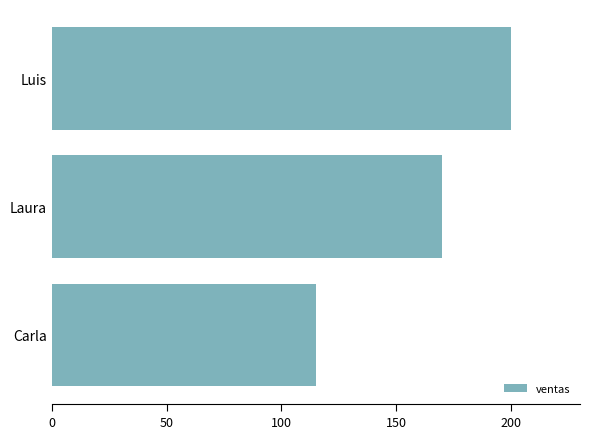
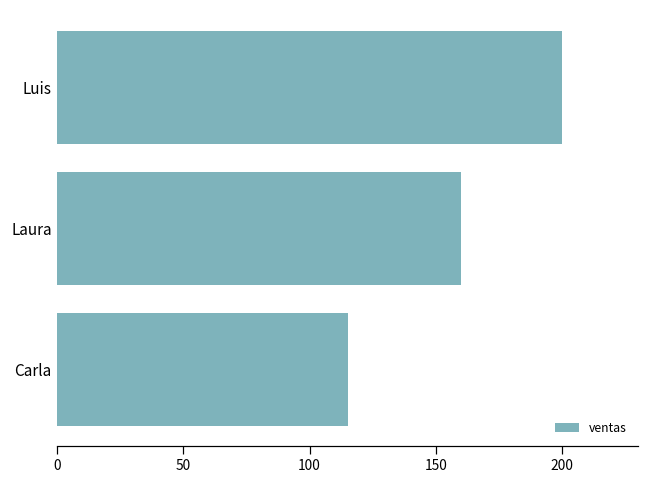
  {
    "Luis": 200,
-   "Laura": 170,
+   "Laura": 160,
    "Carla": 115
  }
